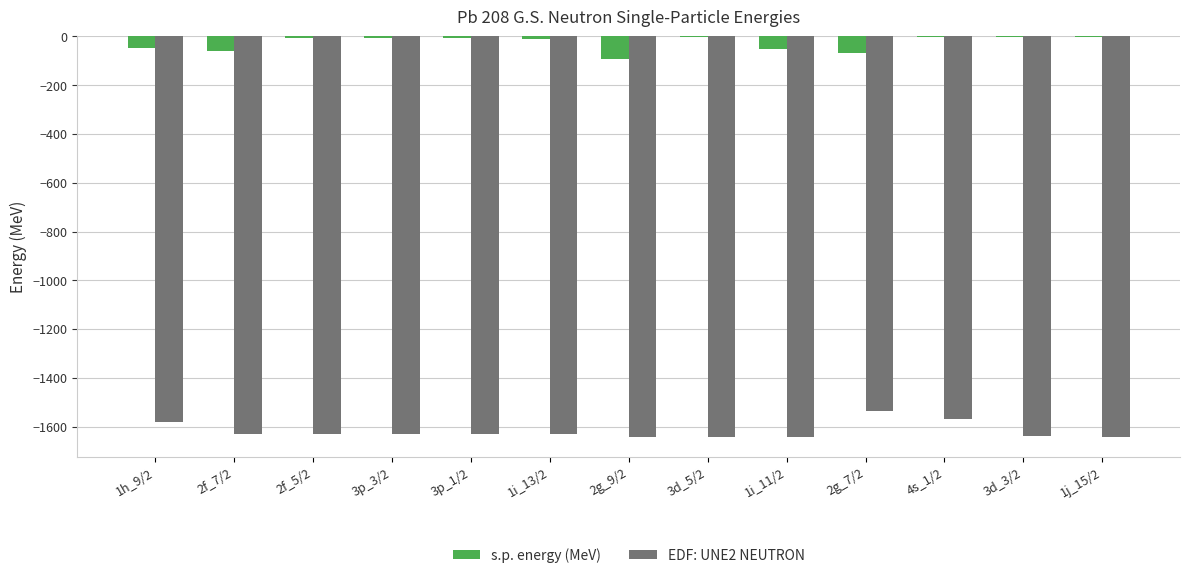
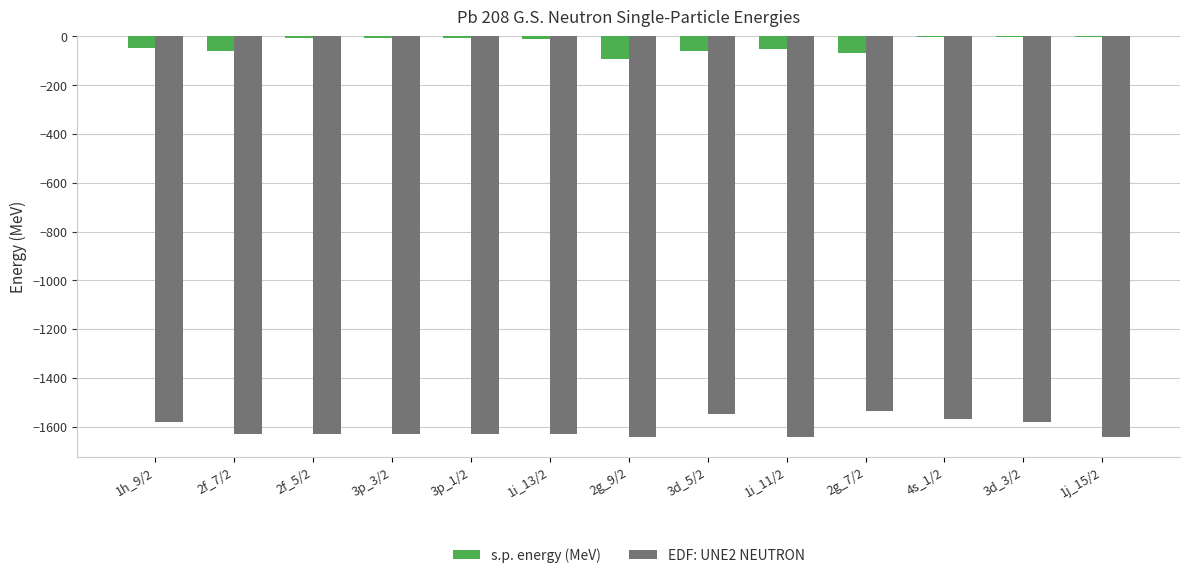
  {
    "s.p. energy (MeV)": {
      "1h_9/2": -50,
      "2f_7/2": -60,
      "2g_9/2": -90,
-     "3d_5/2": 0,
+     "3d_5/2": -60,
      "1i_11/2": -50,
      "2g_7/2": -70
    },
    "EDF: UNE2 NEUTRON": {
      "1h_9/2": -1580,
      "2f_7/2": -1630,
      "2f_5/2": -1630,
      "3p_3/2": -1630,
      "3p_1/2": -1630,
      "1i_13/2": -1630,
      "2g_9/2": -1640,
-     "3d_5/2": -1640,
+     "3d_5/2": -1550,
      "1i_11/2": -1640,
      "2g_7/2": -1540,
      "4s_1/2": -1570,
-     "3d_3/2": -1640,
+     "3d_3/2": -1580,
      "1j_15/2": -1640
    }
  }
